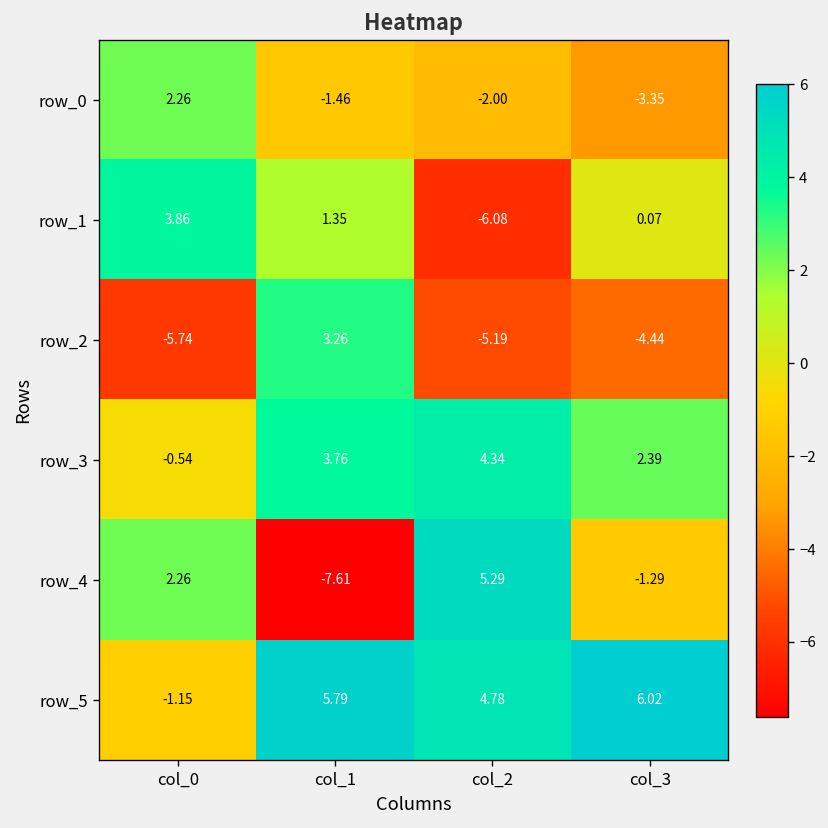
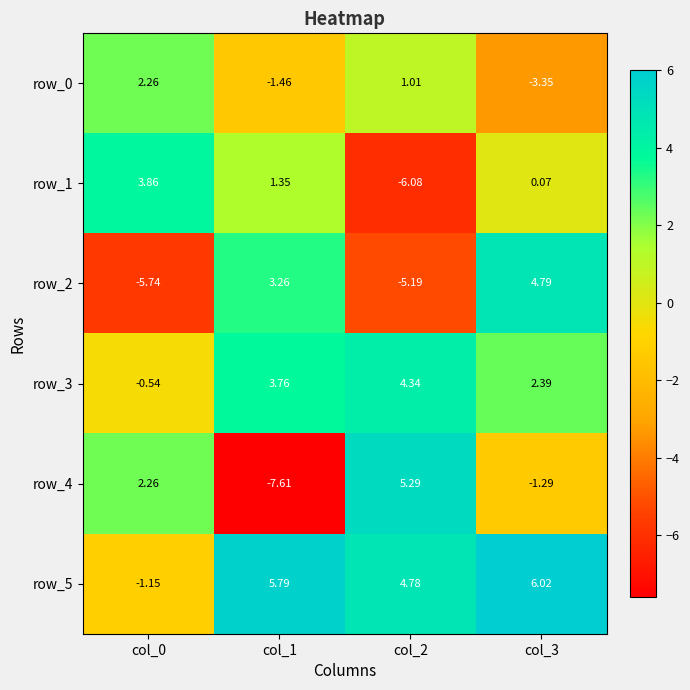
  {
    "row_0": {
      "col_0": 2.26,
      "col_1": -1.46,
-     "col_2": -2.00,
+     "col_2": 1.01,
      "col_3": -3.35
    },
    "row_1": {
      "col_0": 3.86,
      "col_1": 1.35,
      "col_2": -6.08,
      "col_3": 0.07
    },
    "row_2": {
      "col_0": -5.74,
      "col_1": 3.26,
      "col_2": -5.19,
-     "col_3": -4.44
+     "col_3": 4.79
    },
    "row_3": {
      "col_0": -0.54,
      "col_1": 3.76,
      "col_2": 4.34,
      "col_3": 2.39
    },
    "row_4": {
      "col_0": 2.26,
      "col_1": -7.61,
      "col_2": 5.29,
      "col_3": -1.29
    },
    "row_5": {
      "col_0": -1.15,
      "col_1": 5.79,
      "col_2": 4.78,
      "col_3": 6.02
    }
  }
